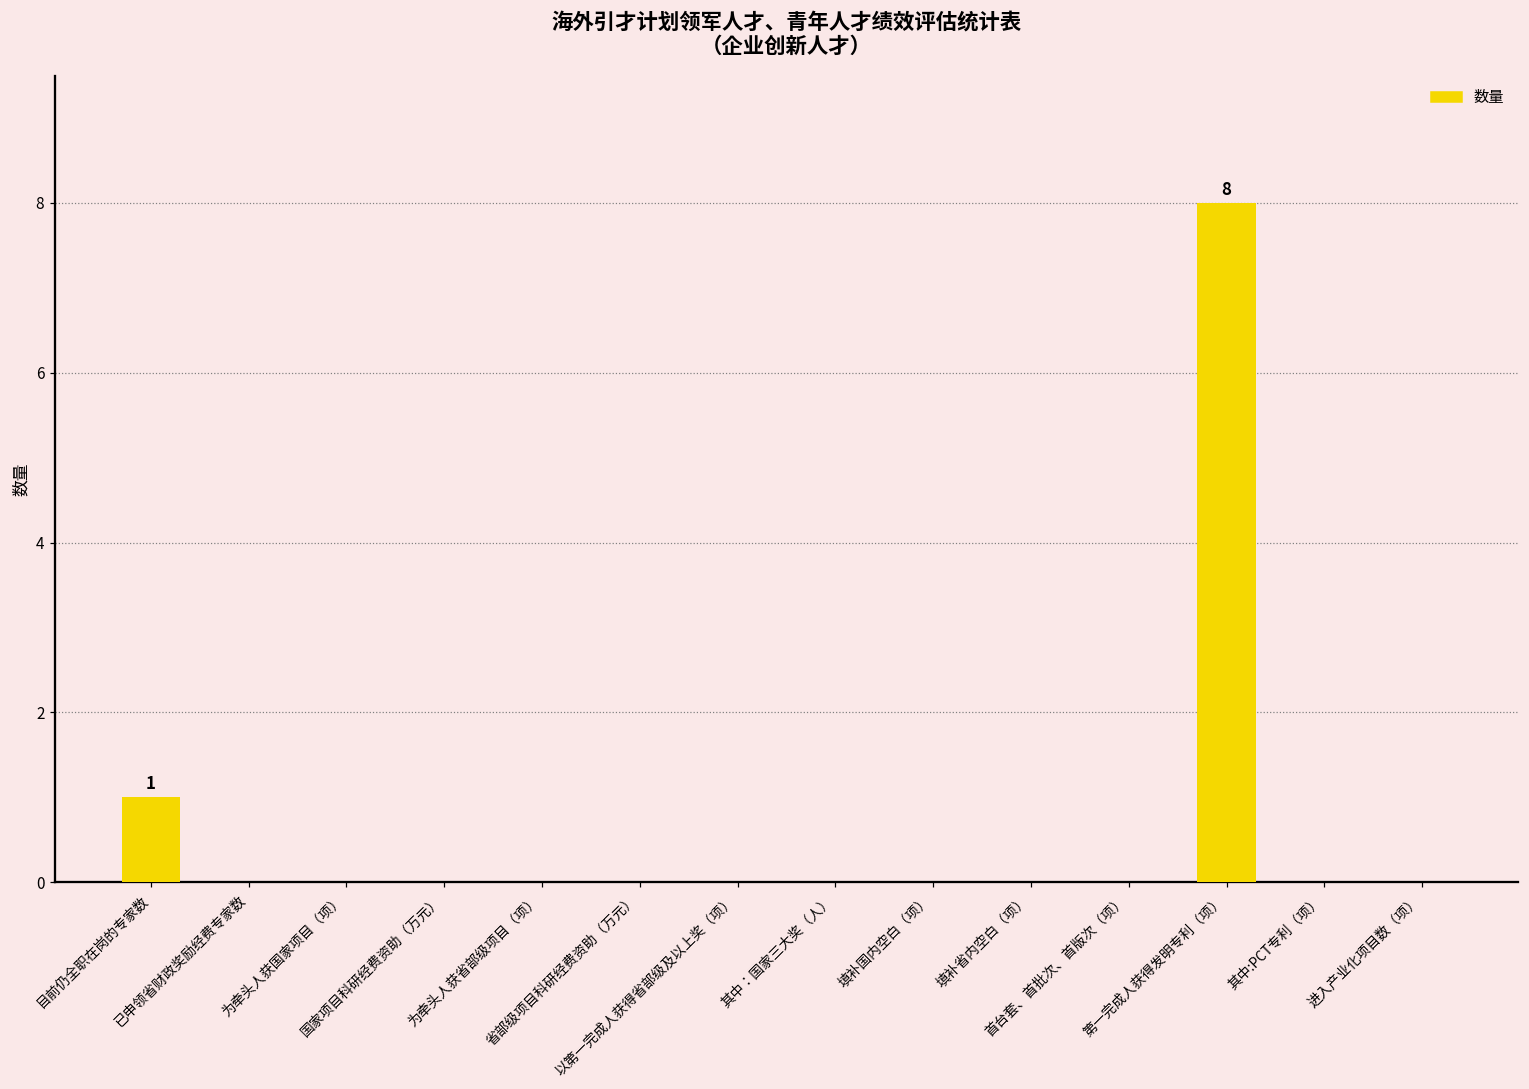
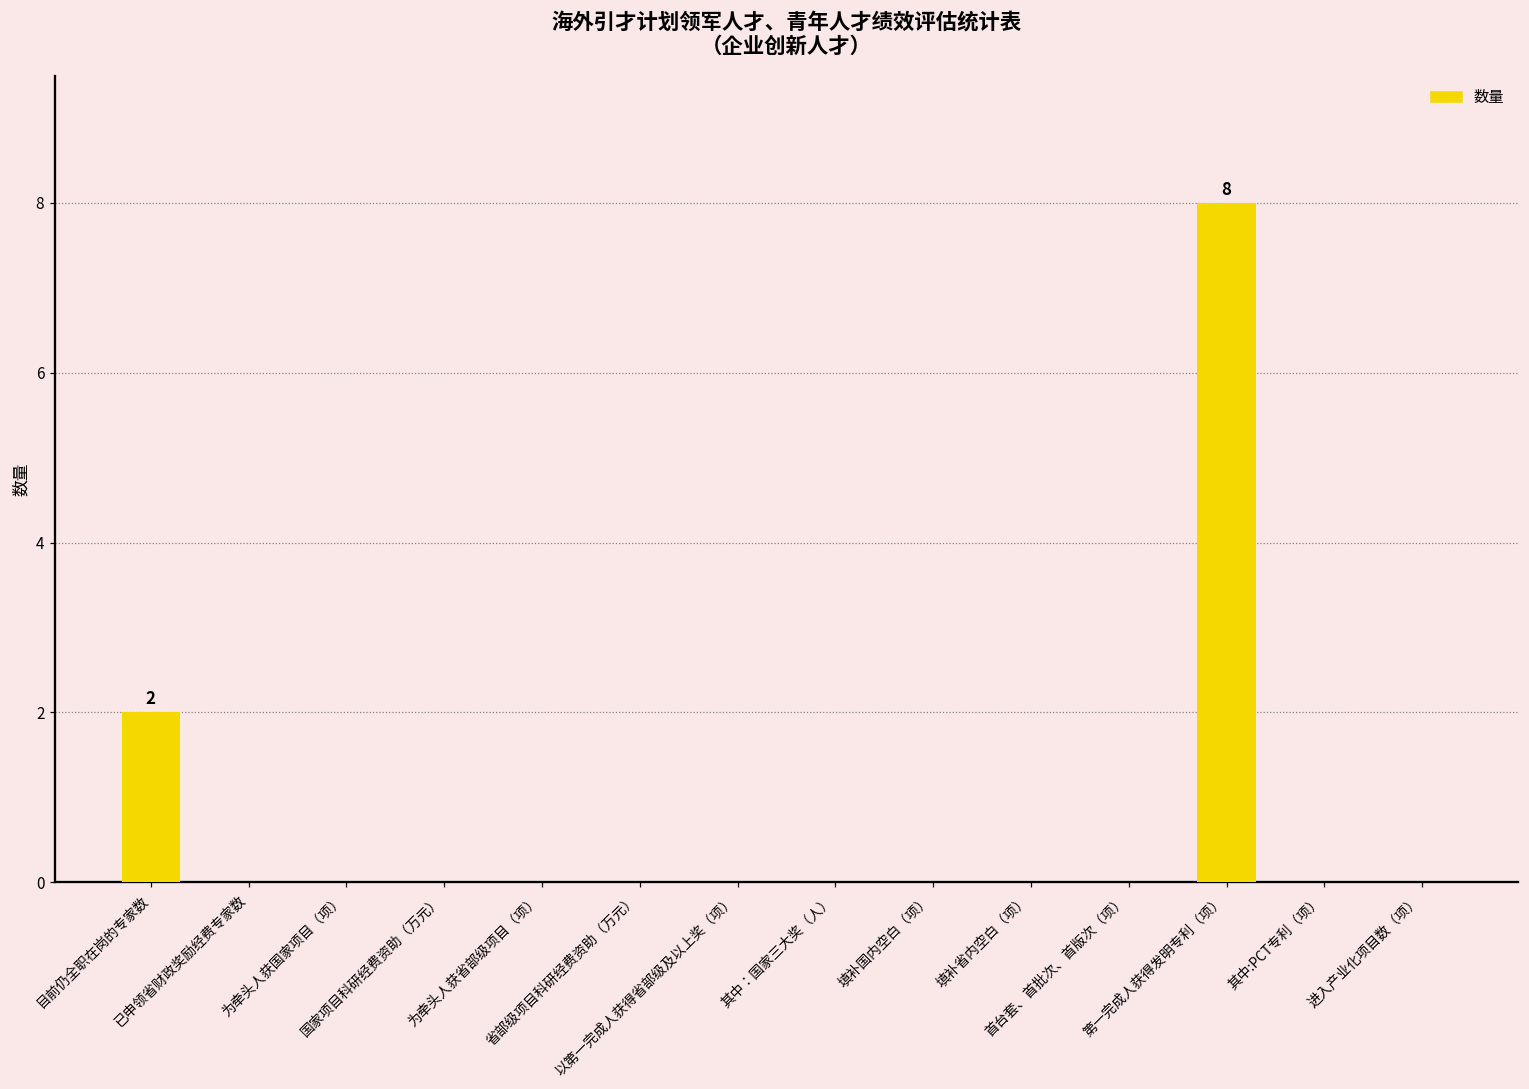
  {
-   "目前仍全职在岗的专家数": 1,
+   "目前仍全职在岗的专家数": 2,
    "第一完成人获得发明专利（项）": 8
  }
